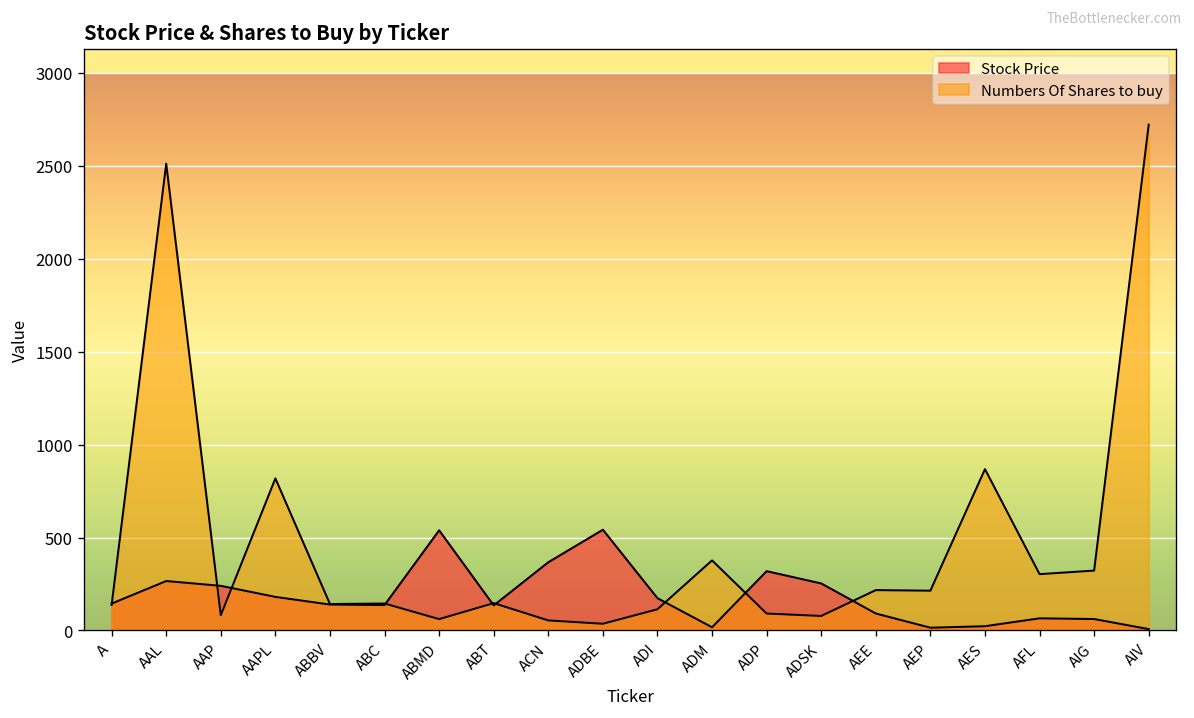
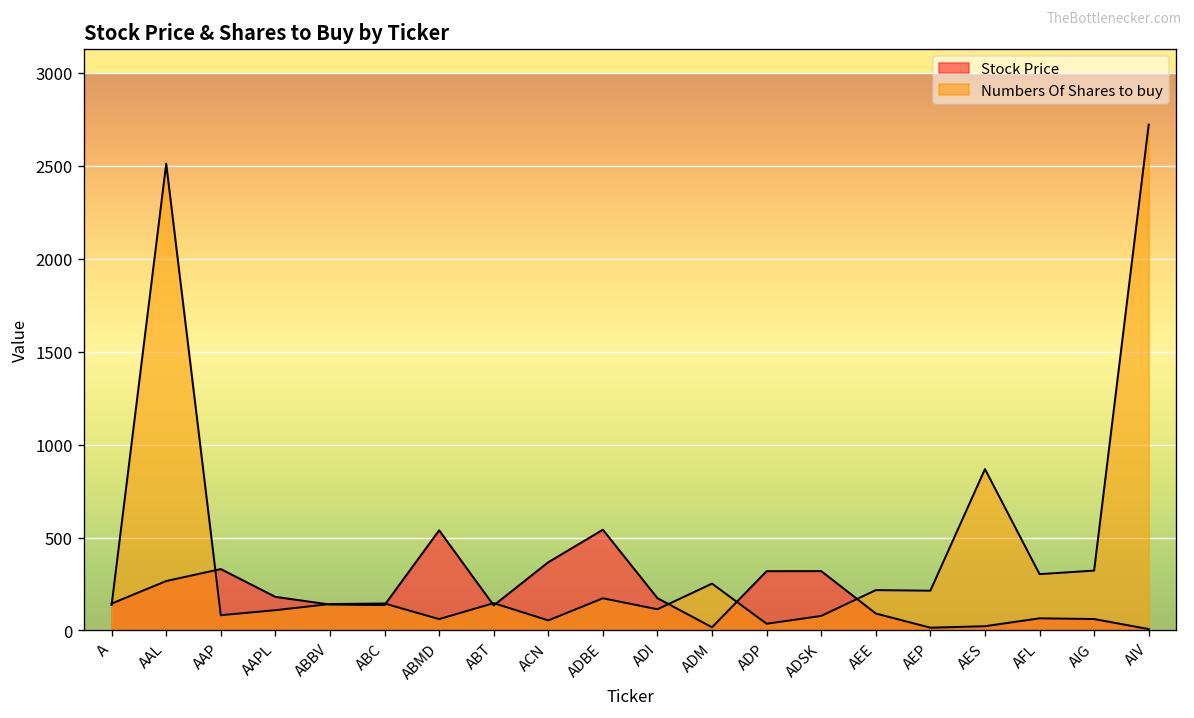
  {
    "Stock Price": {
      "AAL": 270,
-     "AAP": 240,
+     "AAP": 330,
      "AAPL": 180,
      "ABMD": 540,
      "ACN": 370,
      "ADBE": 540,
      "ADI": 170,
      "ADM": 20,
      "ADP": 320,
-     "ADSK": 250,
+     "ADSK": 320,
      "AEE": 90,
      "AEP": 10,
      "AES": 20,
      "AFL": 70,
      "AIG": 60,
      "AIV": 10
    },
    "Numbers Of Shares to buy": {
      "AAL": 2510,
      "AAP": 80,
-     "AAPL": 820,
+     "AAPL": 110,
      "ABMD": 60,
      "ACN": 50,
-     "ADBE": 40,
+     "ADBE": 170,
      "ADI": 110,
-     "ADM": 380,
-     "ADP": 90,
+     "ADM": 250,
+     "ADP": 40,
      "ADSK": 80,
      "AEE": 220,
      "AEP": 210,
      "AES": 870,
      "AFL": 300,
      "AIG": 320,
      "AIV": 2720
    }
  }
